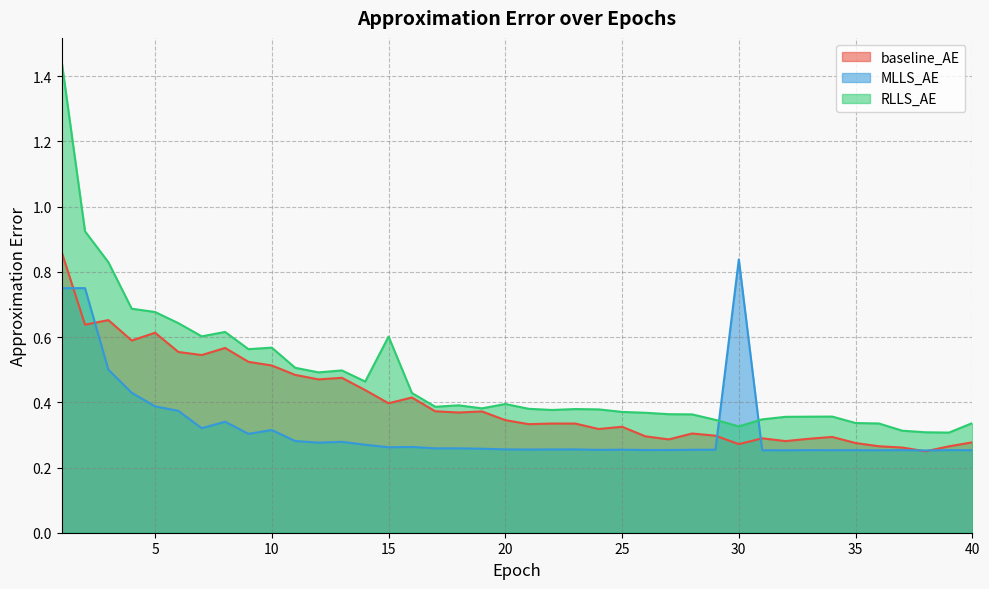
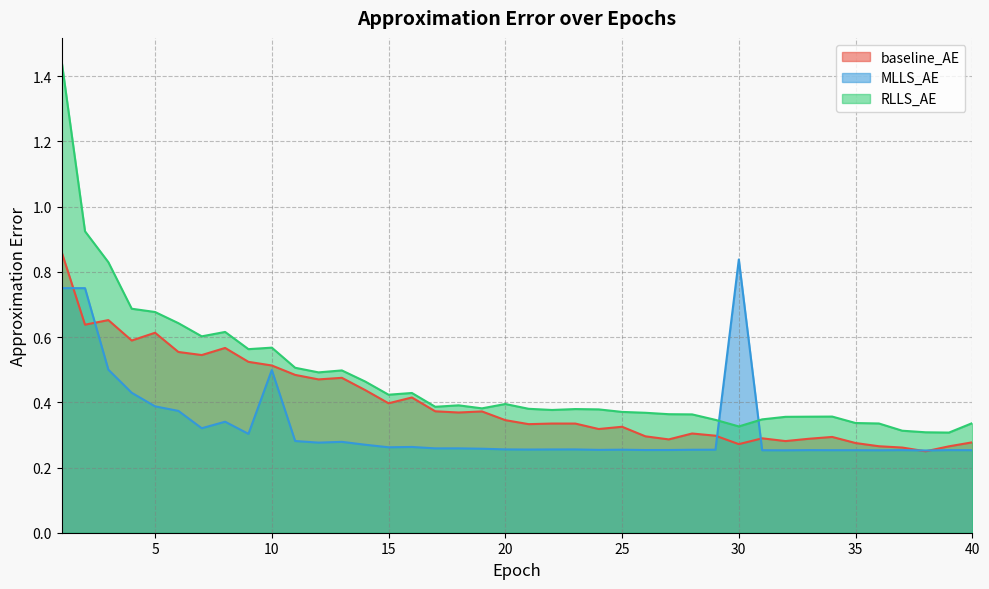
  {
    "baseline_AE": {
      "5": 0.61,
      "10": 0.51,
      "15": 0.40,
      "20": 0.35,
      "25": 0.32,
      "30": 0.27,
      "35": 0.28,
      "40": 0.28
    },
    "MLLS_AE": {
      "5": 0.39,
-     "10": 0.31,
+     "10": 0.50,
      "15": 0.26,
      "20": 0.26,
      "25": 0.25,
      "30": 0.84,
      "35": 0.25,
      "40": 0.25
    },
    "RLLS_AE": {
      "5": 0.68,
      "10": 0.57,
-     "15": 0.60,
+     "15": 0.42,
      "20": 0.39,
      "25": 0.37,
      "30": 0.33,
      "35": 0.34,
      "40": 0.34
    }
  }
